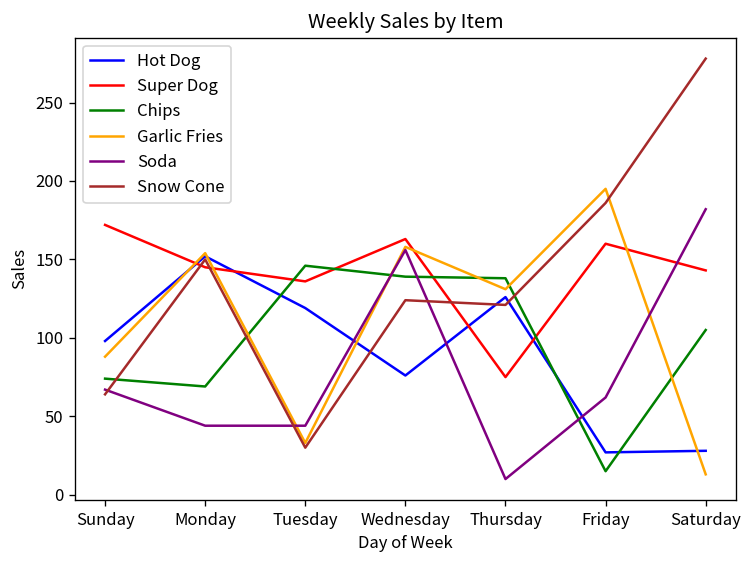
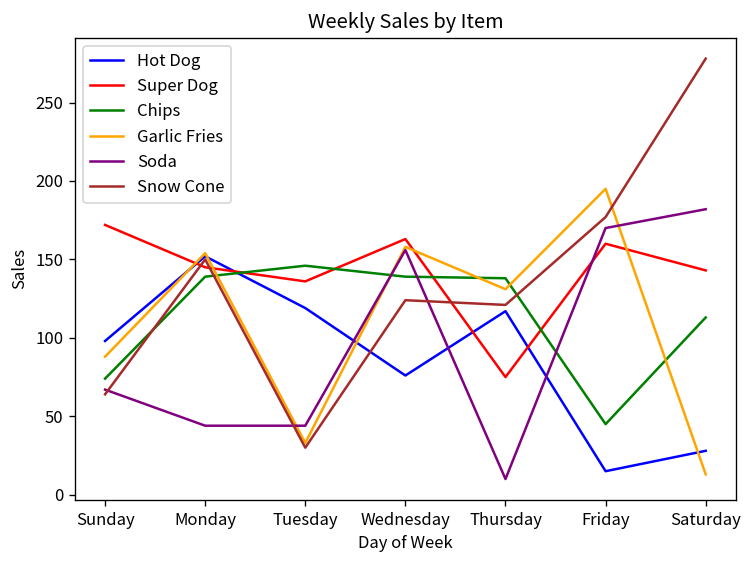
  {
    "Hot Dog": {
      "Sunday": 98,
      "Monday": 152,
      "Tuesday": 119,
      "Wednesday": 76,
-     "Thursday": 126,
-     "Friday": 27,
+     "Thursday": 117,
+     "Friday": 15,
      "Saturday": 28
    },
    "Super Dog": {
      "Sunday": 172,
      "Monday": 145,
      "Tuesday": 136,
      "Wednesday": 163,
      "Thursday": 75,
      "Friday": 160,
      "Saturday": 143
    },
    "Chips": {
      "Sunday": 74,
-     "Monday": 69,
+     "Monday": 139,
      "Tuesday": 146,
      "Wednesday": 139,
      "Thursday": 138,
-     "Friday": 15,
-     "Saturday": 105
+     "Friday": 45,
+     "Saturday": 113
    },
    "Garlic Fries": {
      "Sunday": 88,
      "Monday": 154,
      "Tuesday": 33,
      "Wednesday": 158,
      "Thursday": 131,
      "Friday": 195,
      "Saturday": 13
    },
    "Soda": {
      "Sunday": 67,
      "Monday": 44,
      "Tuesday": 44,
      "Wednesday": 156,
      "Thursday": 10,
-     "Friday": 62,
+     "Friday": 170,
      "Saturday": 182
    },
    "Snow Cone": {
      "Sunday": 64,
      "Monday": 150,
      "Tuesday": 30,
      "Wednesday": 124,
      "Thursday": 121,
-     "Friday": 186,
+     "Friday": 177,
      "Saturday": 278
    }
  }
